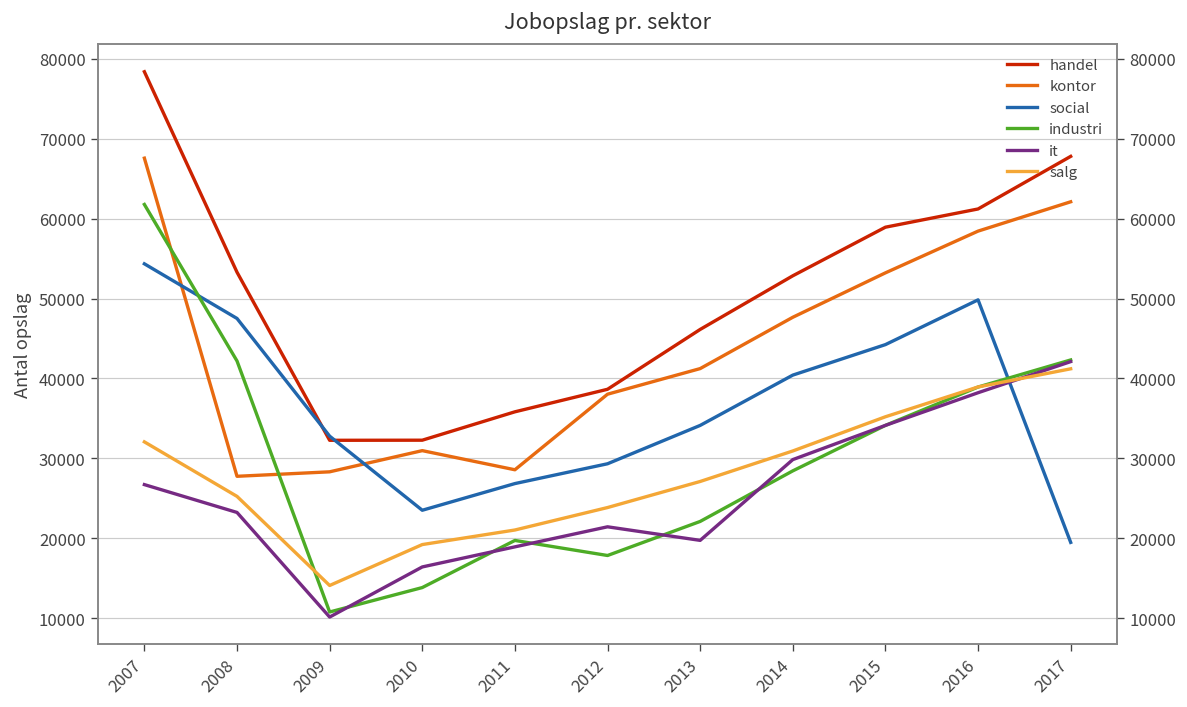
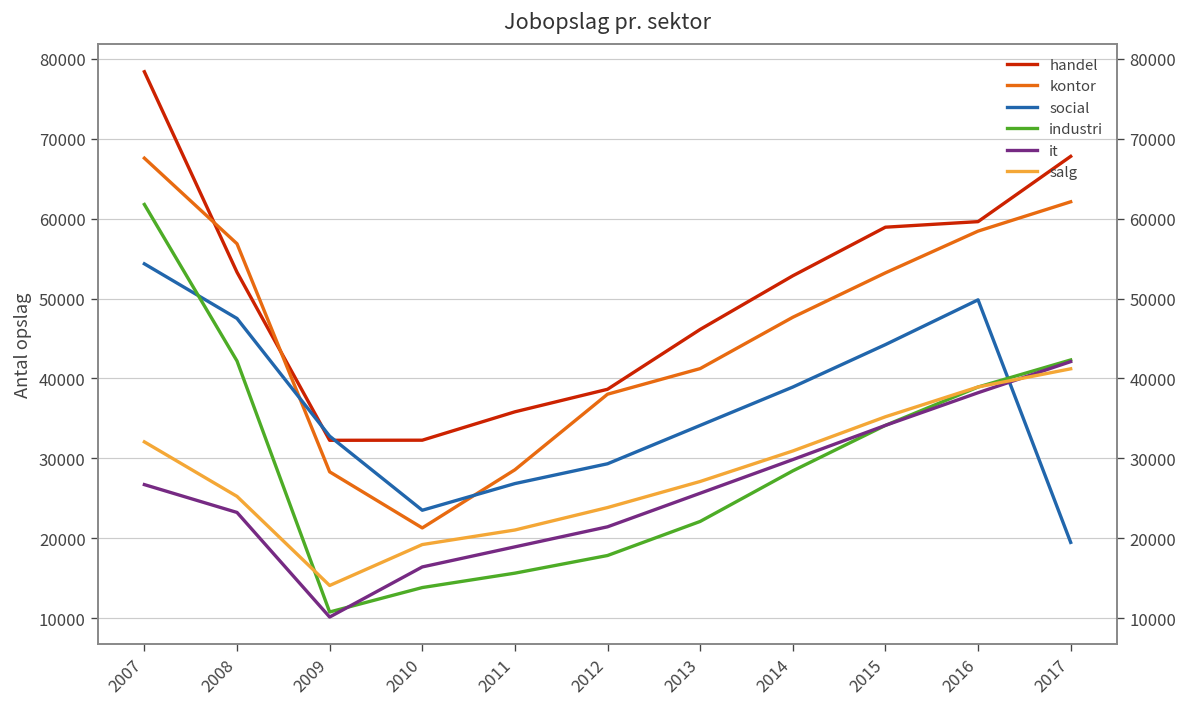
  {
    "handel": {
      "2007": 78000,
      "2008": 53000,
      "2009": 32000,
      "2010": 32000,
      "2011": 36000,
      "2012": 39000,
      "2013": 46000,
      "2014": 53000,
      "2015": 59000,
-     "2016": 61000,
+     "2016": 60000,
      "2017": 68000
    },
    "kontor": {
      "2007": 68000,
-     "2008": 28000,
+     "2008": 57000,
      "2009": 28000,
-     "2010": 31000,
+     "2010": 21000,
      "2011": 29000,
      "2012": 38000,
      "2013": 41000,
      "2014": 48000,
      "2015": 53000,
      "2016": 58000,
      "2017": 62000
    },
    "social": {
      "2007": 54000,
      "2008": 48000,
      "2009": 33000,
      "2010": 24000,
      "2011": 27000,
      "2012": 29000,
      "2013": 34000,
-     "2014": 40000,
+     "2014": 39000,
      "2015": 44000,
      "2016": 50000,
      "2017": 19000
    },
    "industri": {
      "2007": 62000,
      "2008": 42000,
      "2009": 11000,
      "2010": 14000,
-     "2011": 20000,
+     "2011": 16000,
      "2012": 18000,
      "2013": 22000,
      "2014": 28000
    },
    "it": {
      "2007": 27000,
      "2008": 23000,
      "2009": 10000,
      "2010": 16000,
      "2011": 19000,
      "2012": 21000,
-     "2013": 20000,
+     "2013": 26000,
      "2014": 30000,
      "2016": 38000
    },
    "salg": {
      "2007": 32000,
      "2008": 25000,
      "2009": 14000,
      "2010": 19000,
      "2011": 21000,
      "2012": 24000,
      "2013": 27000,
      "2014": 31000,
      "2015": 35000,
      "2017": 41000
    }
  }
